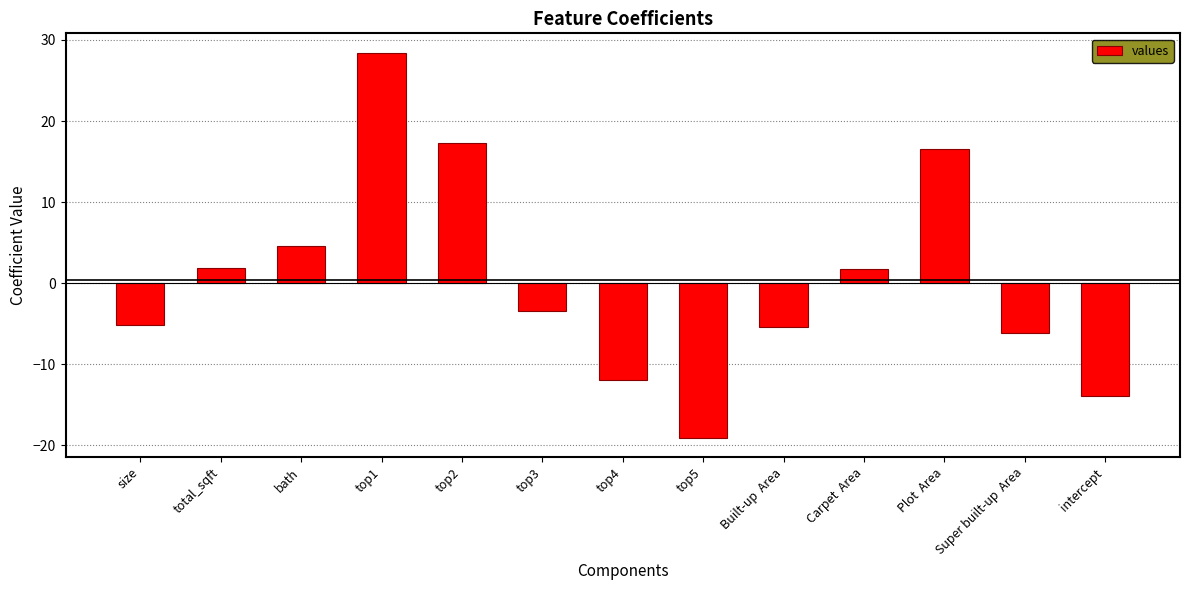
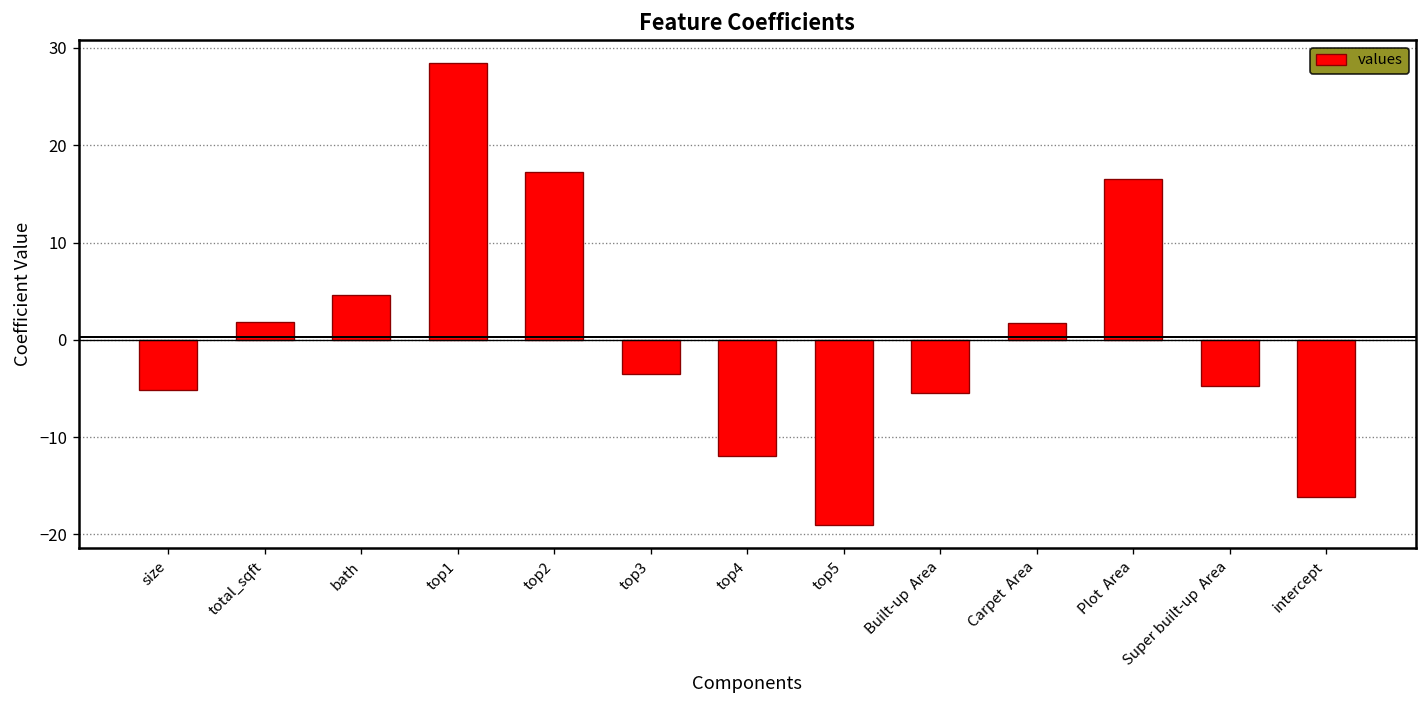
  {
    "size": -5,
    "total_sqft": 2,
    "bath": 5,
    "top1": 28,
    "top2": 17,
    "top3": -3,
    "top4": -12,
    "top5": -19,
    "Built-up Area": -5,
    "Carpet Area": 2,
    "Plot Area": 17,
-   "Super built-up Area": -6,
-   "intercept": -14
+   "Super built-up Area": -5,
+   "intercept": -16
  }
